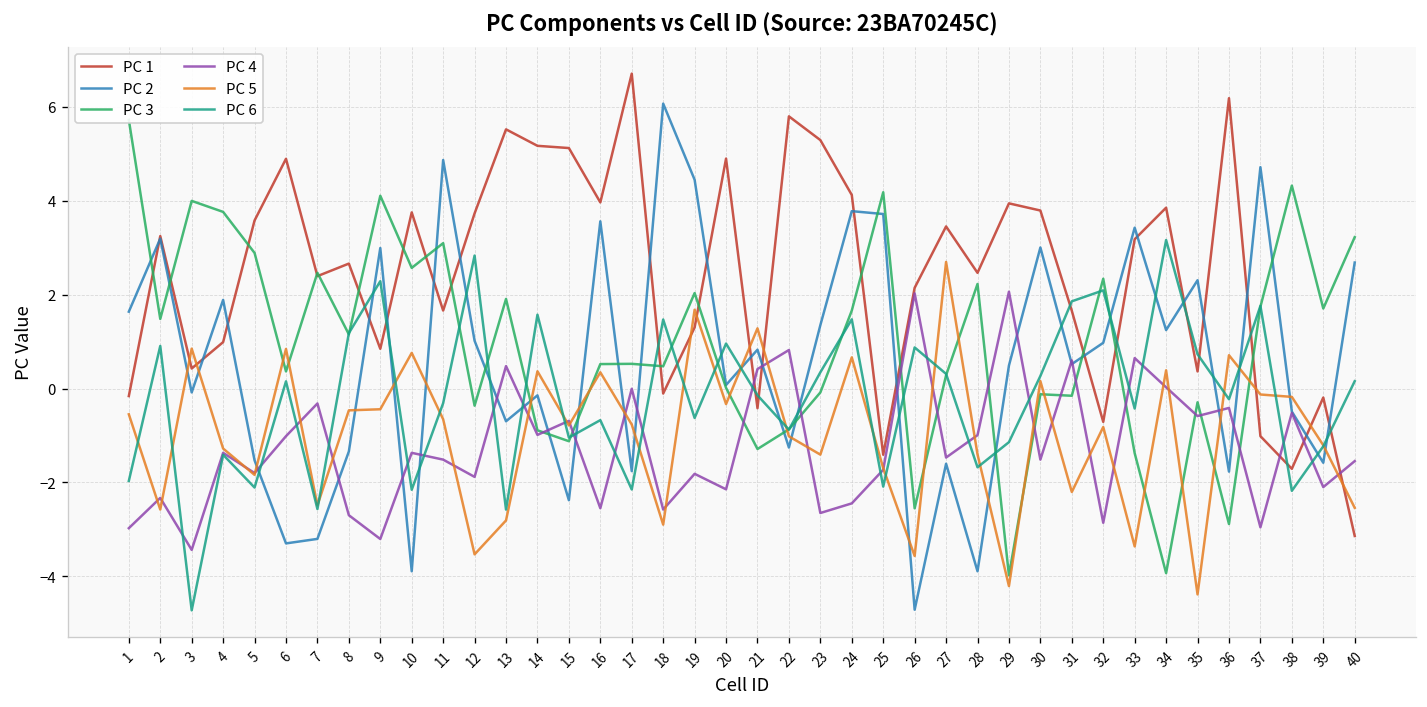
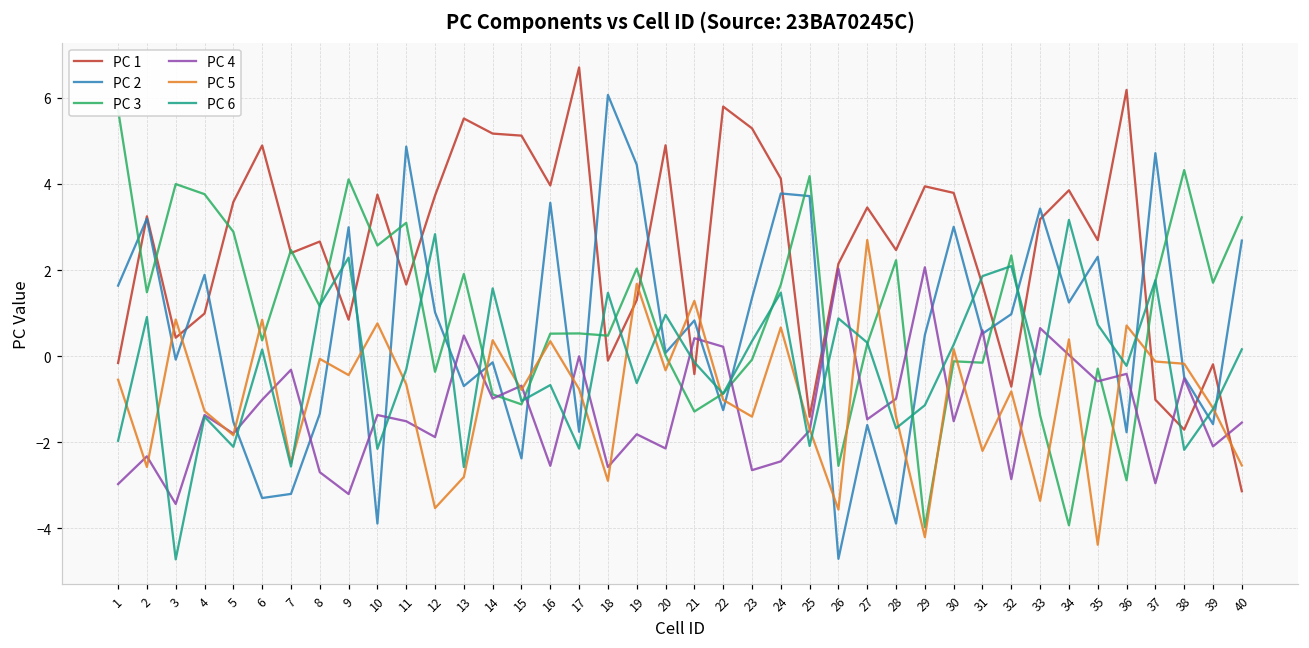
  {
    "PC 1": {
      "1": -0.2,
      "3": 0.4,
      "4": 1.0,
      "5": 3.6,
      "6": 4.9,
      "7": 2.4,
      "8": 2.7,
      "9": 0.8,
      "10": 3.8,
      "11": 1.7,
      "12": 3.7,
      "13": 5.5,
      "14": 5.2,
      "15": 5.1,
      "16": 4.0,
      "17": 6.7,
      "18": -0.1,
      "19": 1.3,
      "20": 4.9,
      "21": -0.4,
      "22": 5.8,
      "23": 5.3,
      "24": 4.1,
      "25": -1.4,
      "26": 2.1,
      "27": 3.5,
      "28": 2.5,
      "29": 3.9,
      "30": 3.8,
      "31": 1.7,
      "32": -0.7,
      "33": 3.2,
      "34": 3.9,
-     "35": 0.4,
+     "35": 2.7,
      "36": 6.2,
      "37": -1.0,
      "38": -1.7,
      "39": -0.2,
      "40": -3.1
    },
    "PC 2": {
      "1": 1.6,
      "3": -0.1,
      "4": 1.9,
      "5": -1.5,
      "6": -3.3,
      "7": -3.2,
      "8": -1.3,
      "9": 3.0,
      "10": -3.9,
      "11": 4.9,
      "12": 1.0,
      "13": -0.7,
      "14": -0.1,
      "15": -2.4,
      "16": 3.6,
      "17": -1.8,
      "18": 6.1,
      "19": 4.4,
      "21": 0.8,
      "22": -1.3,
      "23": 1.4,
      "24": 3.8,
      "25": 3.7,
      "26": -4.7,
      "27": -1.6,
      "28": -3.9,
      "29": 0.5,
      "30": 3.0,
      "31": 0.5,
      "32": 1.0,
      "33": 3.4,
      "34": 1.2,
      "35": 2.3,
      "36": -1.8,
      "37": 4.7,
      "39": -1.6,
      "40": 2.7
    },
    "PC 4": {
      "1": -3.0,
      "2": -2.3,
      "3": -3.4,
      "6": -1.0,
      "7": -0.3,
      "8": -2.7,
      "9": -3.2,
      "10": -1.4,
      "11": -1.5,
      "12": -1.9,
      "13": 0.5,
      "14": -1.0,
      "15": -0.7,
      "16": -2.5,
      "17": 0.0,
      "18": -2.6,
      "19": -1.8,
      "20": -2.1,
      "21": 0.4,
-     "22": 0.8,
+     "22": 0.2,
      "23": -2.7,
      "24": -2.4,
      "26": 2.0,
      "27": -1.5,
      "28": -1.0,
      "29": 2.1,
      "30": -1.5,
      "31": 0.6,
      "32": -2.9,
      "33": 0.6,
      "34": 0.0,
      "35": -0.6,
      "36": -0.4,
      "37": -3.0,
      "39": -2.1,
      "40": -1.5
    },
    "PC 5": {
      "1": -0.5,
      "2": -2.6,
      "3": 0.9,
      "4": -1.3,
      "6": 0.8,
      "7": -2.5,
-     "8": -0.5,
+     "8": -0.1,
      "9": -0.4,
      "10": 0.8,
      "11": -0.7,
      "12": -3.5,
      "13": -2.8,
      "14": 0.4,
      "15": -0.8,
      "16": 0.3,
      "17": -0.8,
      "18": -2.9,
      "19": 1.7,
      "20": -0.3,
      "21": 1.3,
      "22": -1.0,
      "23": -1.4,
      "24": 0.7,
      "26": -3.6,
      "27": 2.7,
      "28": -1.4,
      "29": -4.2,
      "30": 0.2,
      "31": -2.2,
      "32": -0.8,
      "33": -3.4,
      "34": 0.4,
      "35": -4.4,
      "36": 0.7,
      "37": -0.1,
      "38": -0.2,
      "40": -2.5
    }
  }
